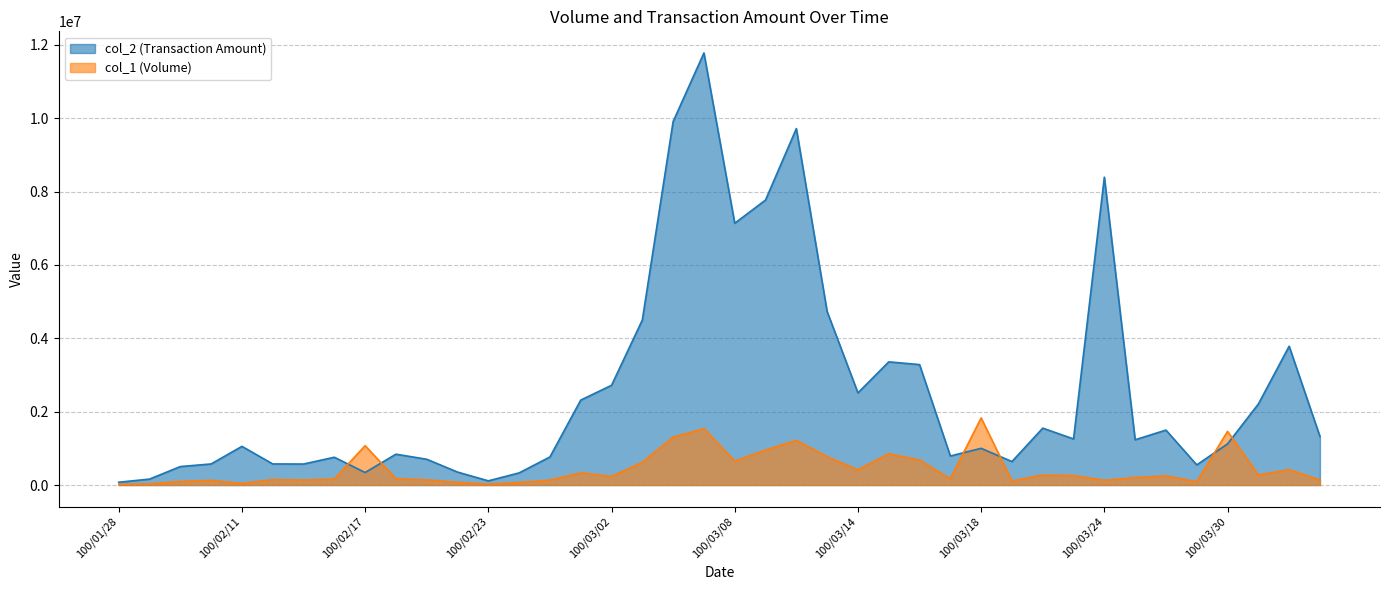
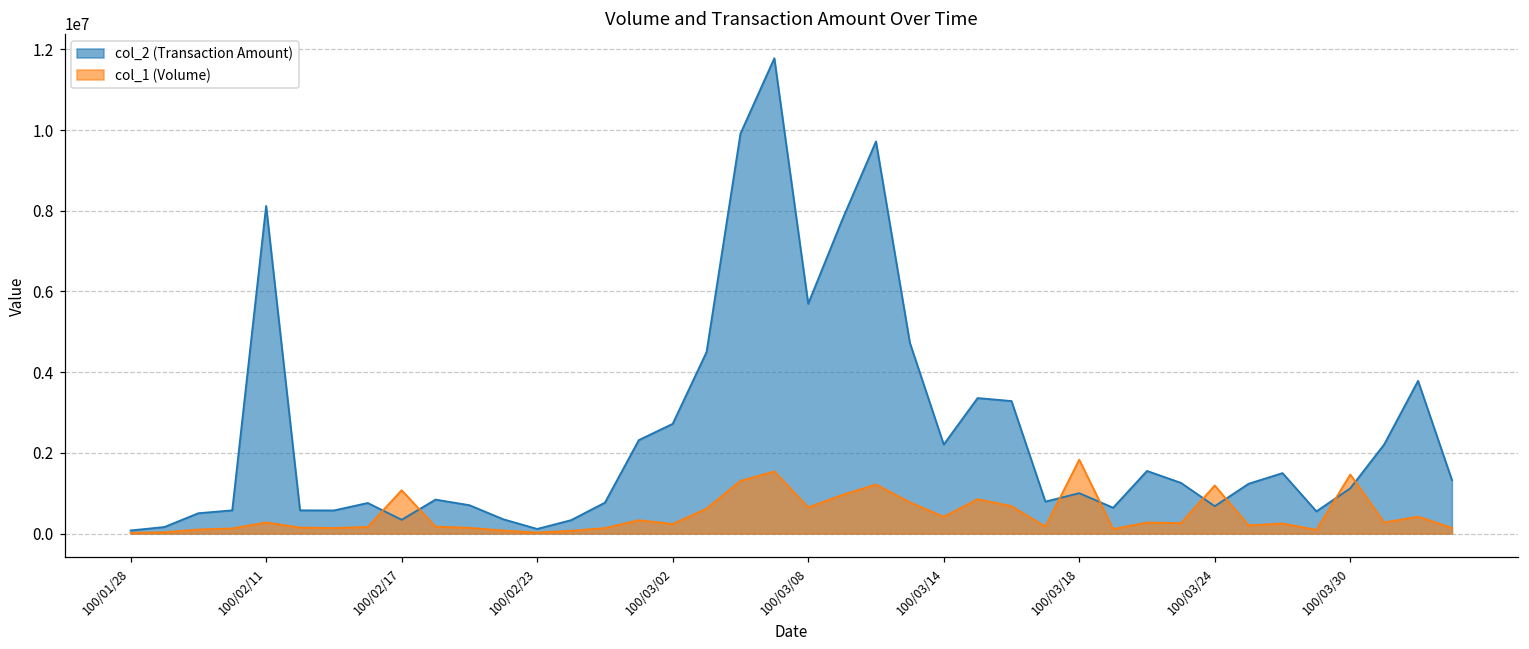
  {
    "col_2 (Transaction Amount)": {
-     "100/02/11": 1100000,
+     "100/02/11": 8100000,
      "100/02/17": 300000,
      "100/02/23": 100000,
      "100/03/02": 2700000,
-     "100/03/08": 7100000,
-     "100/03/14": 2500000,
+     "100/03/08": 5700000,
+     "100/03/14": 2200000,
      "100/03/18": 1000000,
-     "100/03/24": 8400000,
+     "100/03/24": 700000,
      "100/03/30": 1100000
    },
    "col_1 (Volume)": {
-     "100/02/11": 0,
+     "100/02/11": 300000,
      "100/02/17": 1100000,
      "100/02/23": 0,
      "100/03/02": 200000,
      "100/03/08": 600000,
      "100/03/14": 400000,
      "100/03/18": 1800000,
-     "100/03/24": 100000,
+     "100/03/24": 1200000,
      "100/03/30": 1500000
    }
  }
